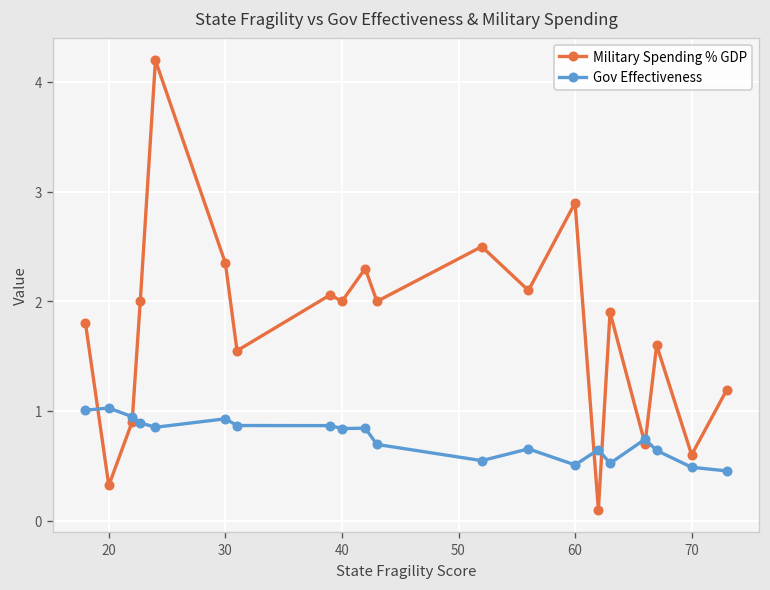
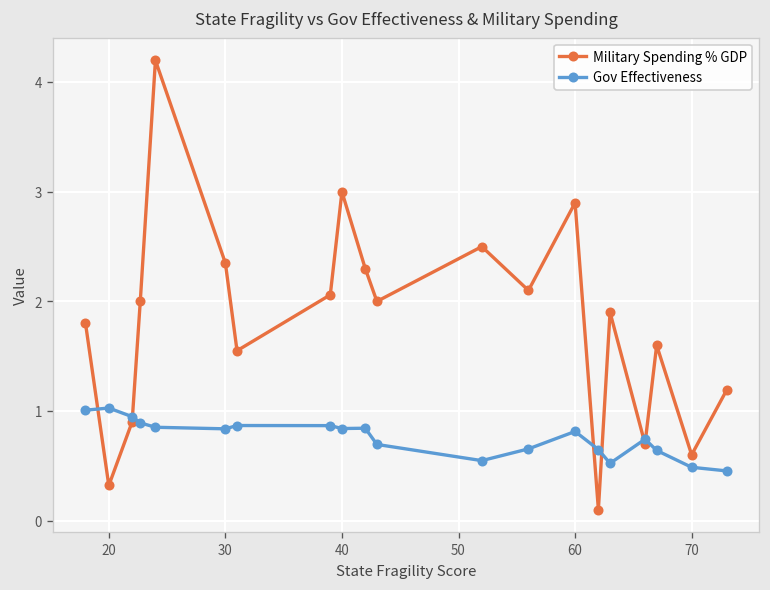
  {
    "Military Spending % GDP": {
      "20": 0.3,
      "30": 2.4,
-     "40": 2,
+     "40": 3,
      "60": 2.9,
      "70": 0.6
    },
    "Gov Effectiveness": {
      "20": 1.0,
-     "30": 0.9,
+     "30": 0.8,
      "40": 0.8,
-     "60": 0.5,
+     "60": 0.8,
      "70": 0.5
    }
  }
